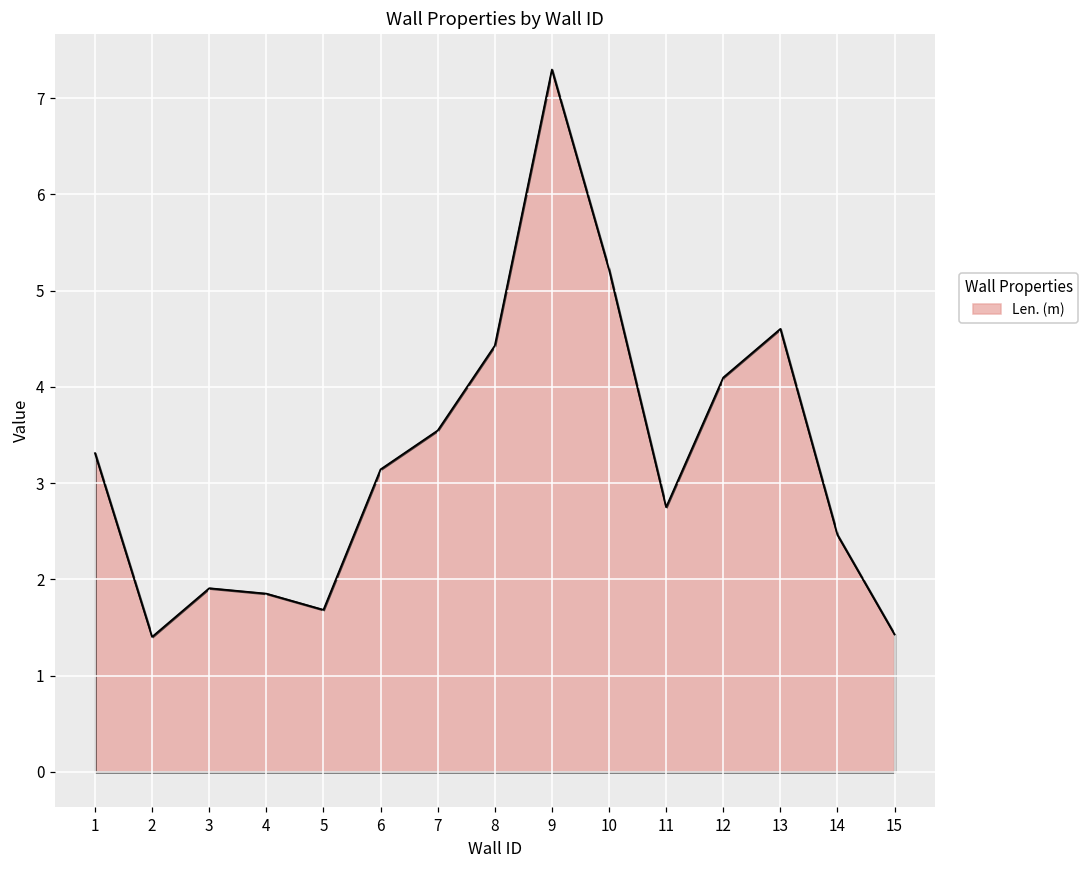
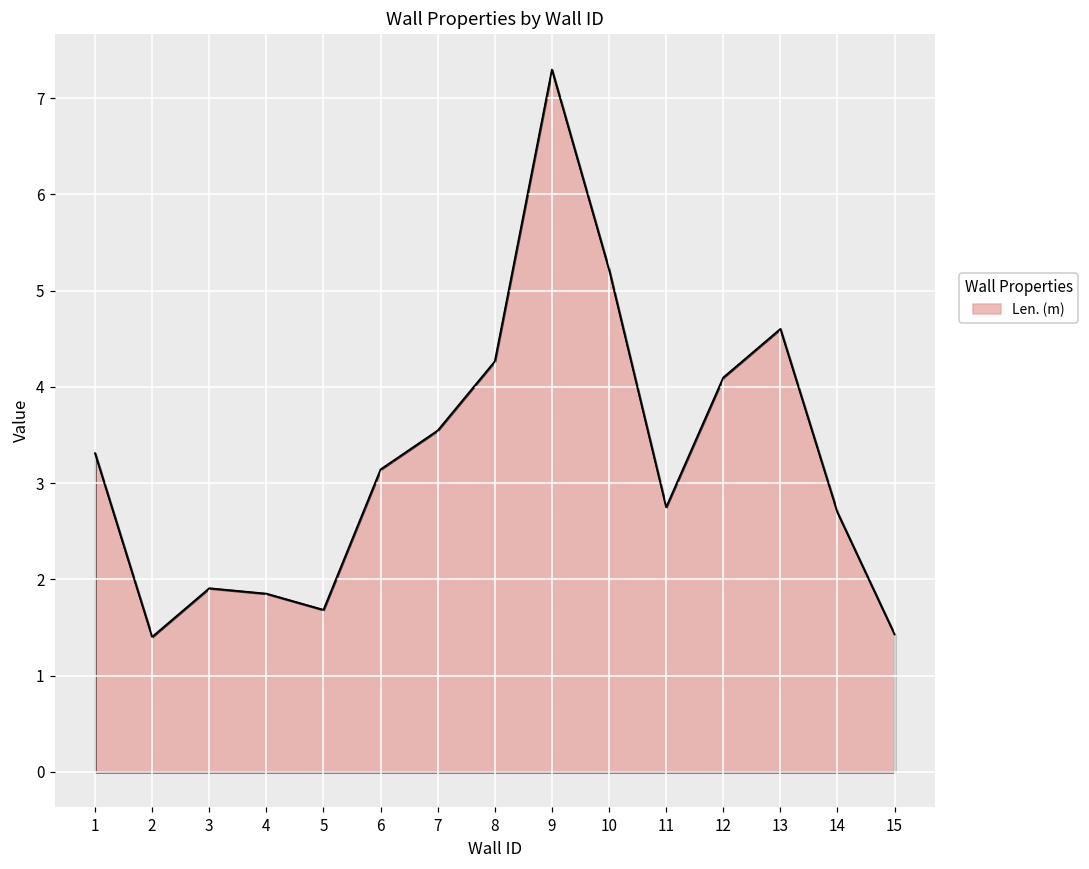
  {
    "1": 3.3,
    "2": 1.4,
    "3": 1.9,
    "4": 1.9,
    "5": 1.7,
    "6": 3.1,
    "7": 3.5,
-   "8": 4.4,
+   "8": 4.3,
    "9": 7.3,
    "10": 5.2,
    "11": 2.8,
    "12": 4.1,
    "13": 4.6,
-   "14": 2.5,
+   "14": 2.7,
    "15": 1.4
  }
